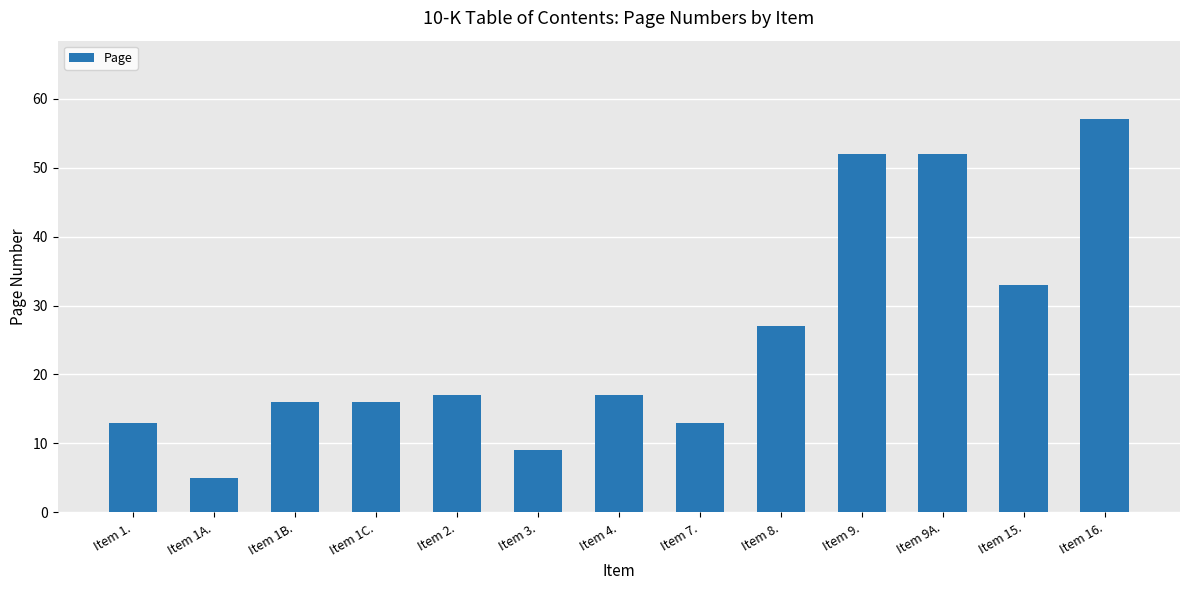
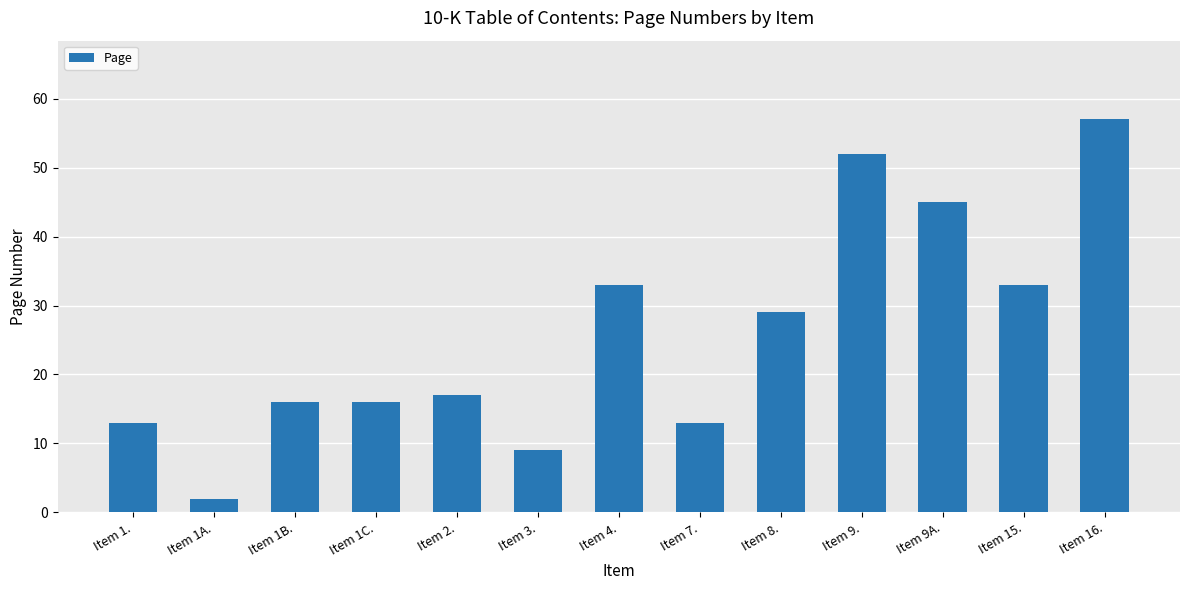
  {
    "Item 1.": 13,
-   "Item 1A.": 5,
+   "Item 1A.": 2,
    "Item 1B.": 16,
    "Item 1C.": 16,
    "Item 2.": 17,
    "Item 3.": 9,
-   "Item 4.": 17,
+   "Item 4.": 33,
    "Item 7.": 13,
-   "Item 8.": 27,
+   "Item 8.": 29,
    "Item 9.": 52,
-   "Item 9A.": 52,
+   "Item 9A.": 45,
    "Item 15.": 33,
    "Item 16.": 57
  }
